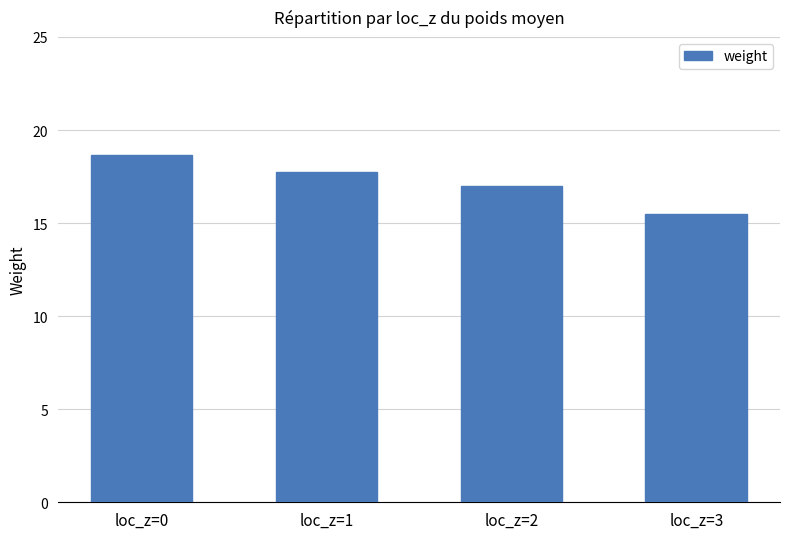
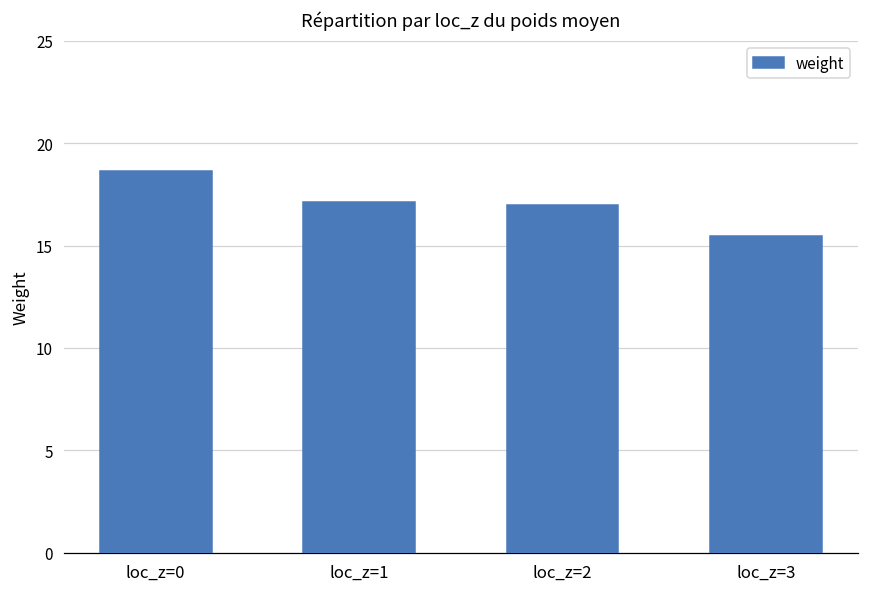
  {
    "loc_z=0": 18.6,
-   "loc_z=1": 17.7,
+   "loc_z=1": 17.1,
    "loc_z=2": 17.0,
    "loc_z=3": 15.5
  }
